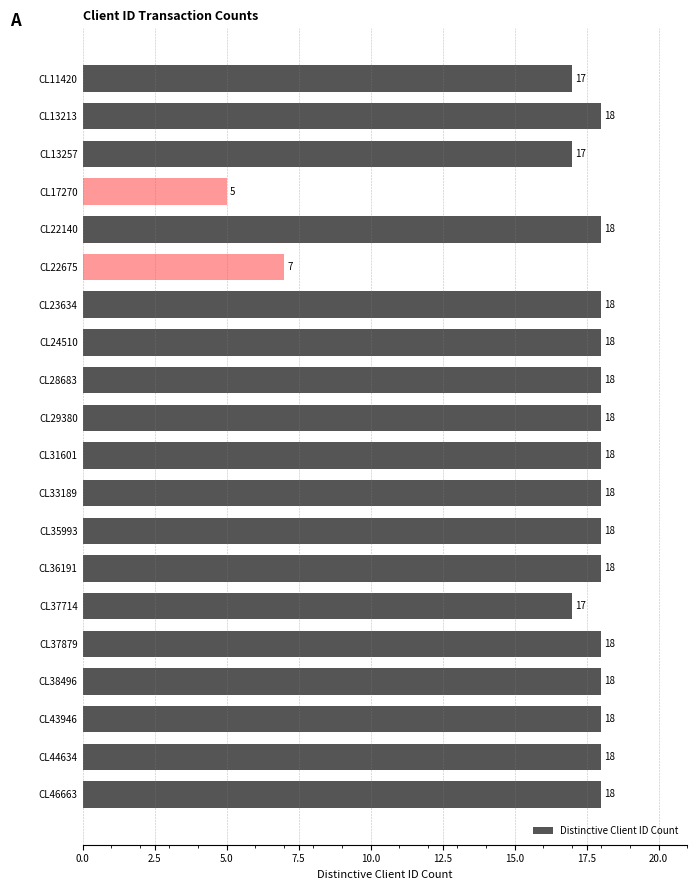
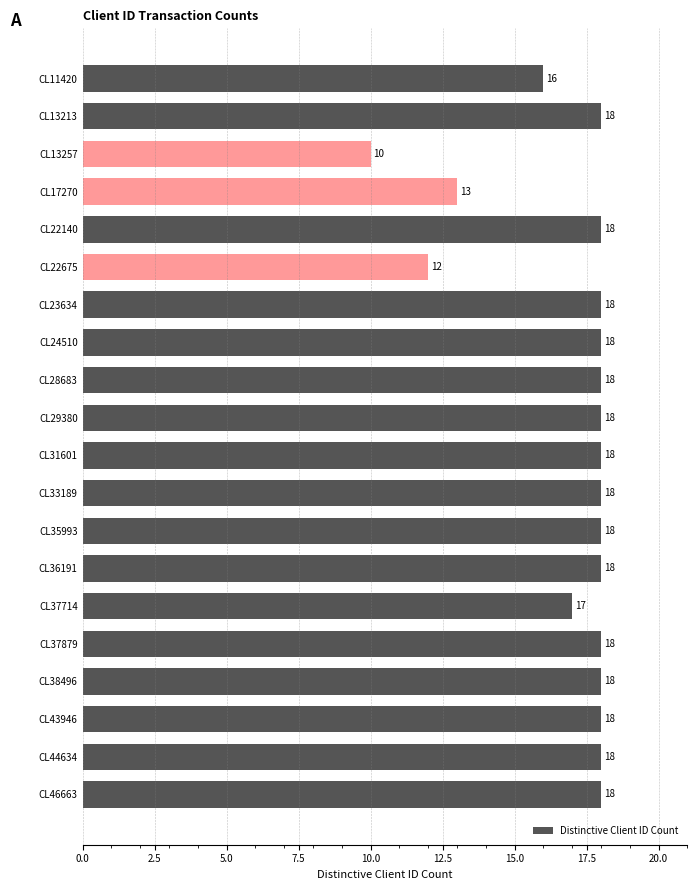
  {
-   "CL11420": 17,
+   "CL11420": 16,
    "CL13213": 18,
-   "CL13257": 17,
-   "CL17270": 5,
+   "CL13257": 10,
+   "CL17270": 13,
    "CL22140": 18,
-   "CL22675": 7,
+   "CL22675": 12,
    "CL23634": 18,
    "CL24510": 18,
    "CL28683": 18,
    "CL29380": 18,
    "CL31601": 18,
    "CL33189": 18,
    "CL35993": 18,
    "CL36191": 18,
    "CL37714": 17,
    "CL37879": 18,
    "CL38496": 18,
    "CL43946": 18,
    "CL44634": 18,
    "CL46663": 18
  }
